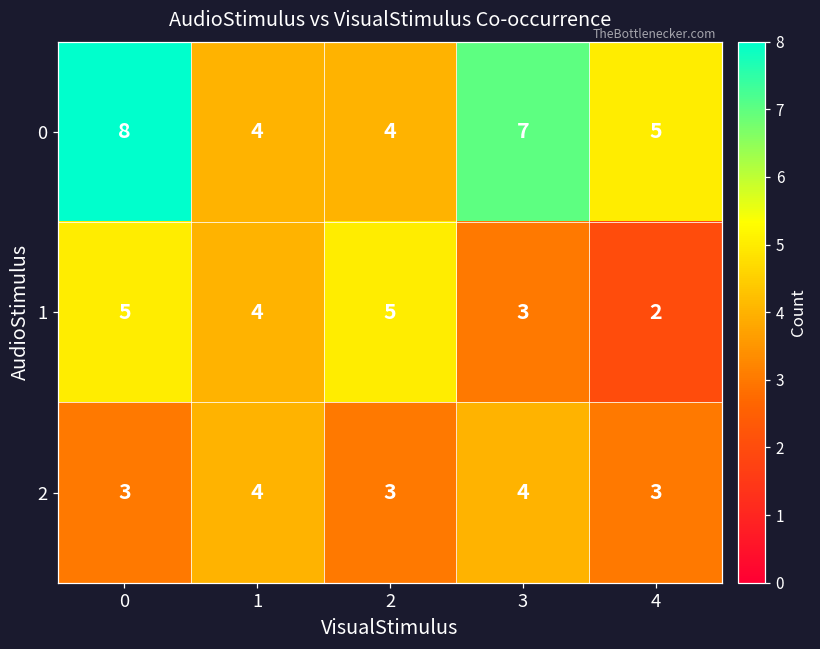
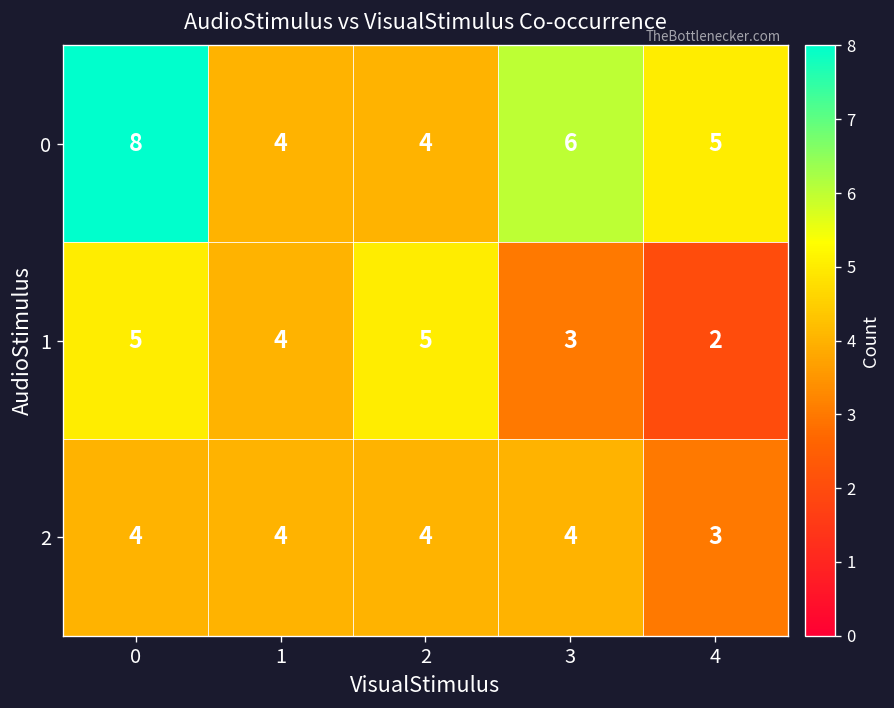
  {
    "0": {
      "0": 8,
      "1": 4,
      "2": 4,
-     "3": 7,
+     "3": 6,
      "4": 5
    },
    "1": {
      "0": 5,
      "1": 4,
      "2": 5,
      "3": 3,
      "4": 2
    },
    "2": {
-     "0": 3,
+     "0": 4,
      "1": 4,
-     "2": 3,
+     "2": 4,
      "3": 4,
      "4": 3
    }
  }
